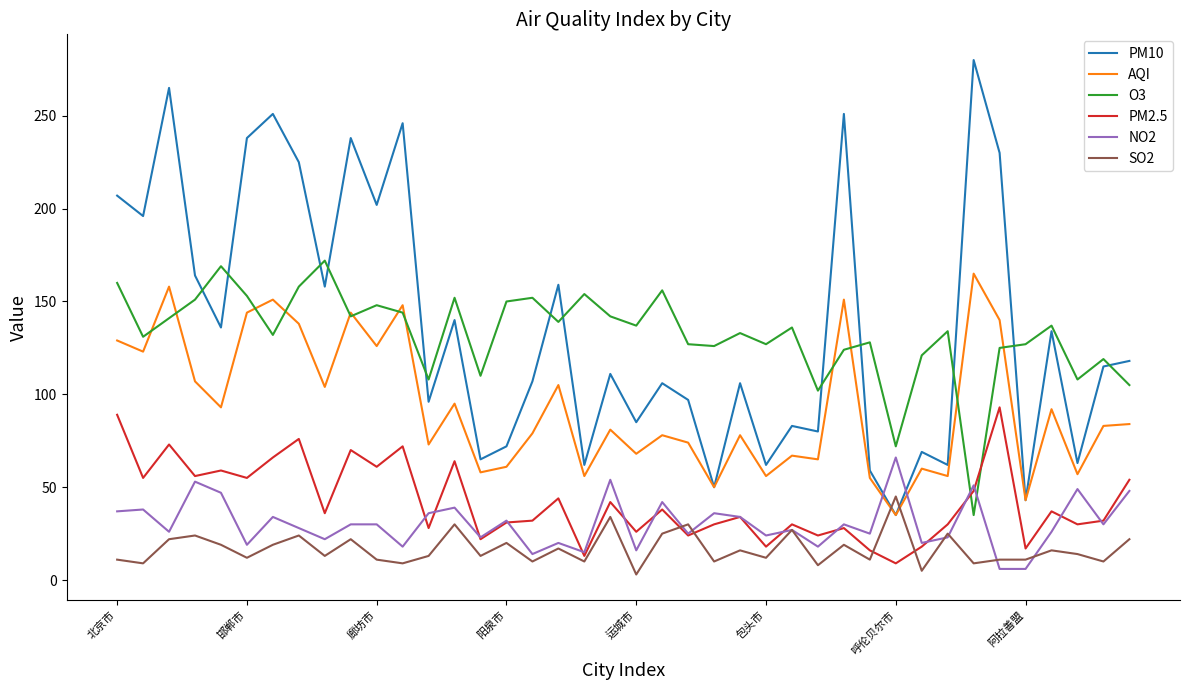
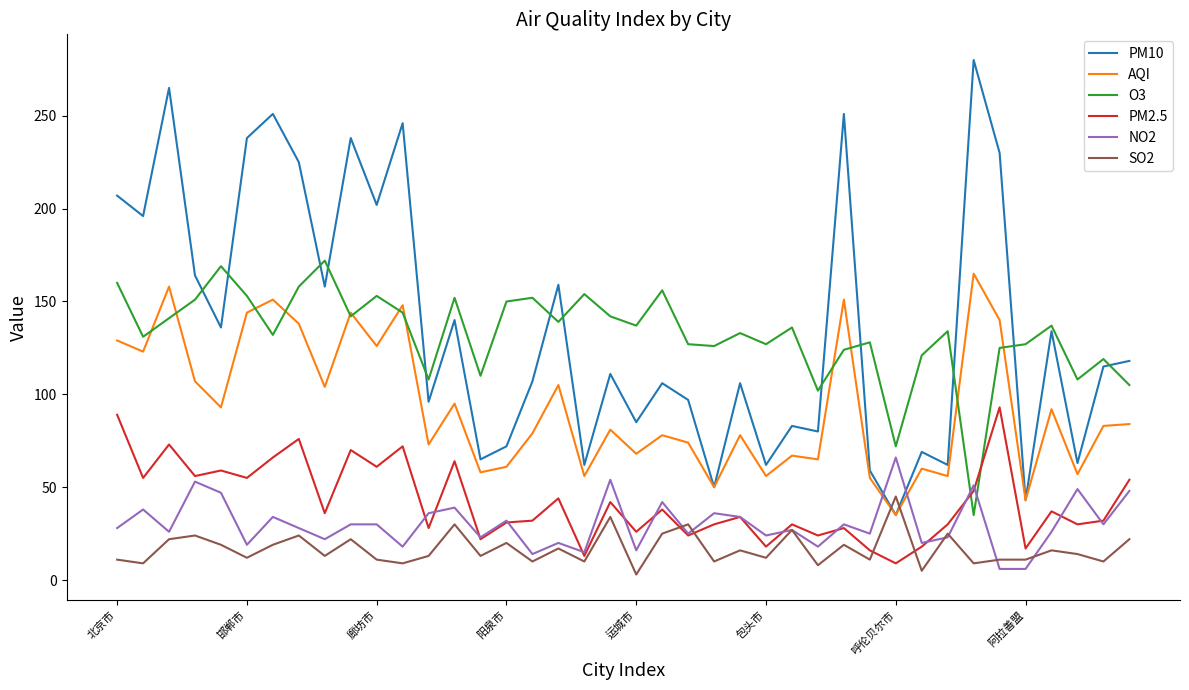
  {
    "PM10": {
      "北京市": 207,
      "邯郸市": 238,
      "廊坊市": 202,
      "阳泉市": 72,
      "运城市": 85,
      "包头市": 62
    },
    "AQI": {
      "北京市": 129,
      "邯郸市": 144,
      "廊坊市": 126,
      "阳泉市": 61,
      "运城市": 68,
      "包头市": 56
    },
    "O3": {
      "北京市": 160,
      "邯郸市": 153,
-     "廊坊市": 148,
+     "廊坊市": 153,
      "阳泉市": 150,
      "运城市": 137,
      "包头市": 127,
      "呼伦贝尔市": 72,
      "阿拉善盟": 127
    },
    "PM2.5": {
      "北京市": 89,
      "邯郸市": 55,
      "廊坊市": 61,
      "运城市": 26,
      "包头市": 18,
      "呼伦贝尔市": 9,
      "阿拉善盟": 17
    },
    "NO2": {
-     "北京市": 37,
+     "北京市": 28,
      "邯郸市": 19,
      "廊坊市": 30,
      "运城市": 16,
      "包头市": 24,
      "呼伦贝尔市": 66,
      "阿拉善盟": 6
    },
    "SO2": {
      "北京市": 11,
      "邯郸市": 12,
      "廊坊市": 11,
      "阳泉市": 20,
      "运城市": 3,
      "包头市": 12,
      "呼伦贝尔市": 45,
      "阿拉善盟": 11
    }
  }
